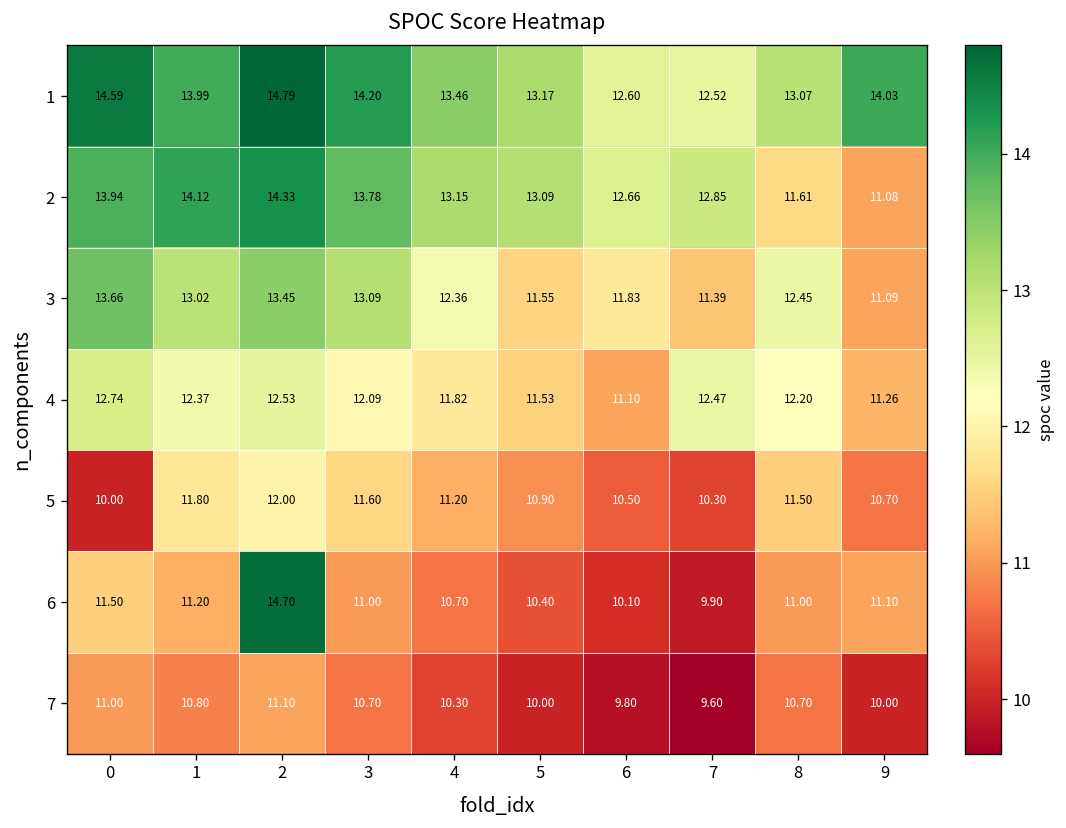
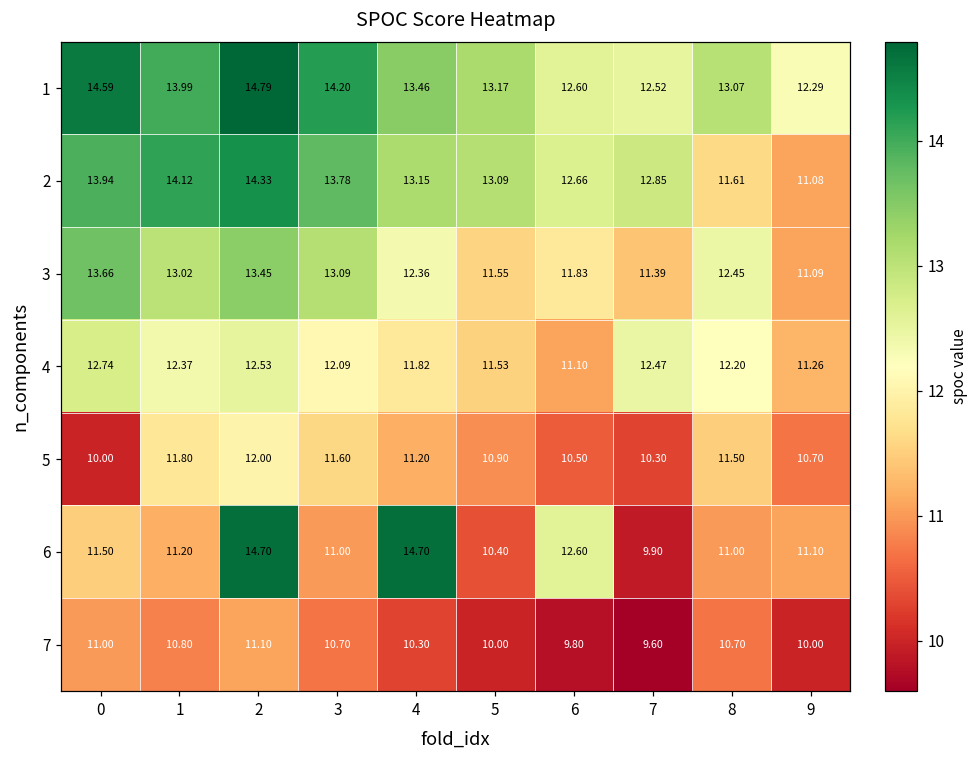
  {
    "1": {
      "0": 14.59,
      "1": 13.99,
      "2": 14.79,
      "3": 14.20,
      "4": 13.46,
      "5": 13.17,
      "6": 12.60,
      "7": 12.52,
      "8": 13.07,
-     "9": 14.03
+     "9": 12.29
    },
    "2": {
      "0": 13.94,
      "1": 14.12,
      "2": 14.33,
      "3": 13.78,
      "4": 13.15,
      "5": 13.09,
      "6": 12.66,
      "7": 12.85,
      "8": 11.61,
      "9": 11.08
    },
    "3": {
      "0": 13.66,
      "1": 13.02,
      "2": 13.45,
      "3": 13.09,
      "4": 12.36,
      "5": 11.55,
      "6": 11.83,
      "7": 11.39,
      "8": 12.45,
      "9": 11.09
    },
    "4": {
      "0": 12.74,
      "1": 12.37,
      "2": 12.53,
      "3": 12.09,
      "4": 11.82,
      "5": 11.53,
      "6": 11.10,
      "7": 12.47,
      "8": 12.20,
      "9": 11.26
    },
    "5": {
      "0": 10.00,
      "1": 11.80,
      "2": 12.00,
      "3": 11.60,
      "4": 11.20,
      "5": 10.90,
      "6": 10.50,
      "7": 10.30,
      "8": 11.50,
      "9": 10.70
    },
    "6": {
      "0": 11.50,
      "1": 11.20,
      "2": 14.70,
      "3": 11.00,
-     "4": 10.70,
+     "4": 14.70,
      "5": 10.40,
-     "6": 10.10,
+     "6": 12.60,
      "7": 9.90,
      "8": 11.00,
      "9": 11.10
    },
    "7": {
      "0": 11.00,
      "1": 10.80,
      "2": 11.10,
      "3": 10.70,
      "4": 10.30,
      "5": 10.00,
      "6": 9.80,
      "7": 9.60,
      "8": 10.70,
      "9": 10.00
    }
  }
